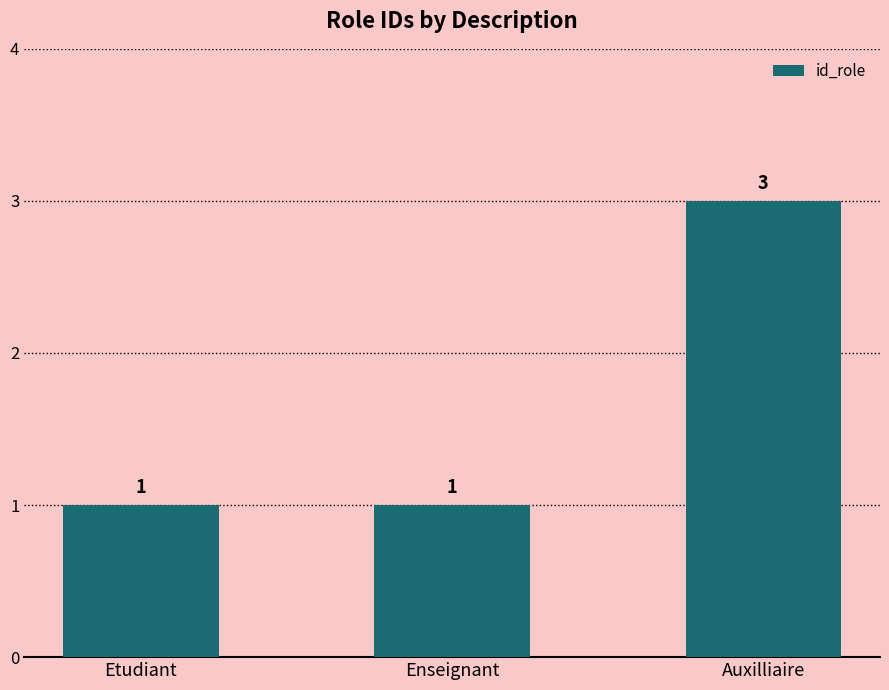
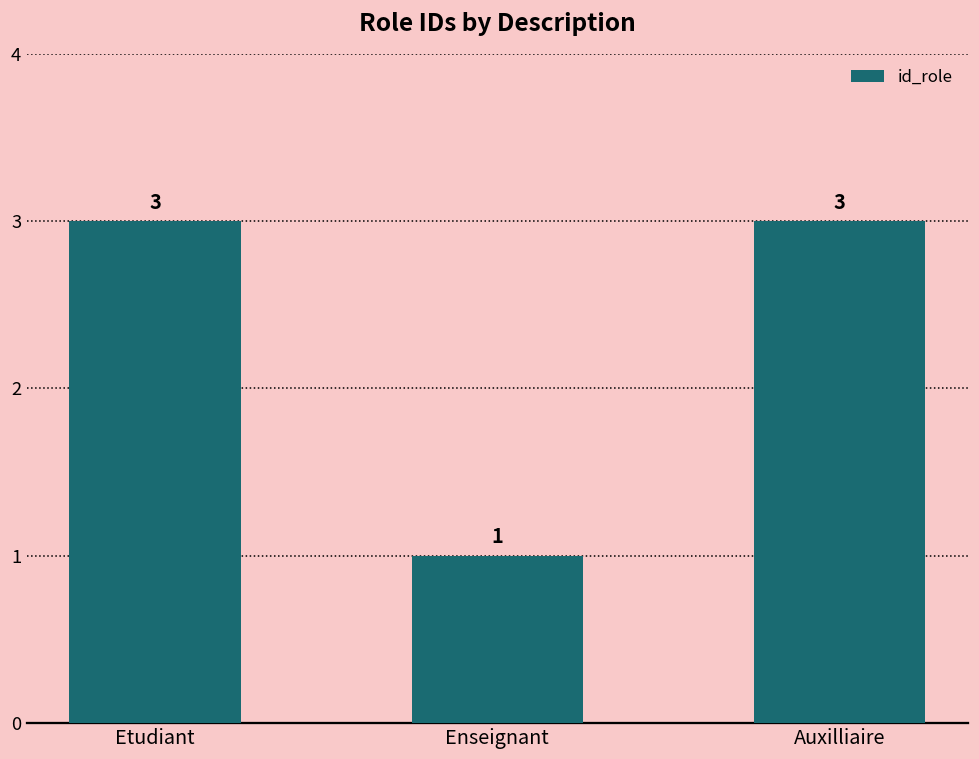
  {
-   "Etudiant": 1,
+   "Etudiant": 3,
    "Enseignant": 1,
    "Auxilliaire": 3
  }
